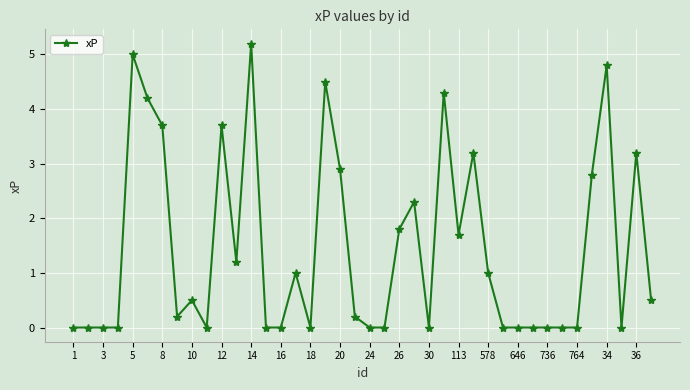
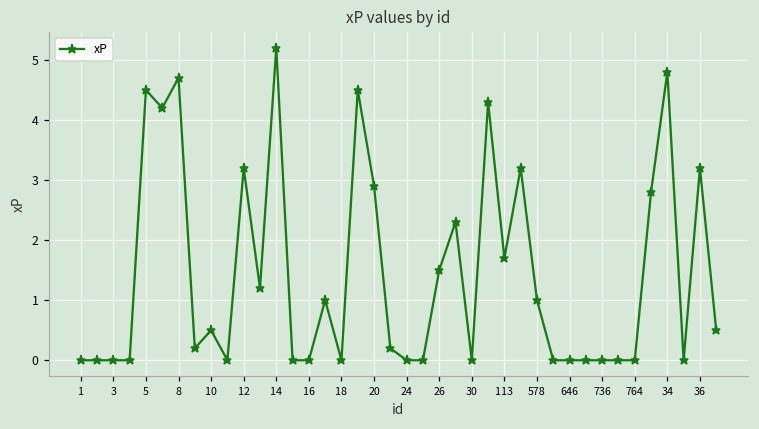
  {
    "1": 0.0,
    "3": 0.0,
-   "5": 5.0,
-   "8": 3.7,
+   "5": 4.5,
+   "8": 4.7,
    "10": 0.5,
-   "12": 3.7,
+   "12": 3.2,
    "14": 5.2,
    "16": 0.0,
    "18": 0.0,
    "20": 2.9,
    "24": 0.0,
-   "26": 1.8,
+   "26": 1.5,
    "30": 0.0,
    "113": 1.7,
    "578": 1.0,
    "646": 0.0,
    "736": 0.0,
    "764": 0.0,
    "34": 4.8,
    "36": 3.2
  }
